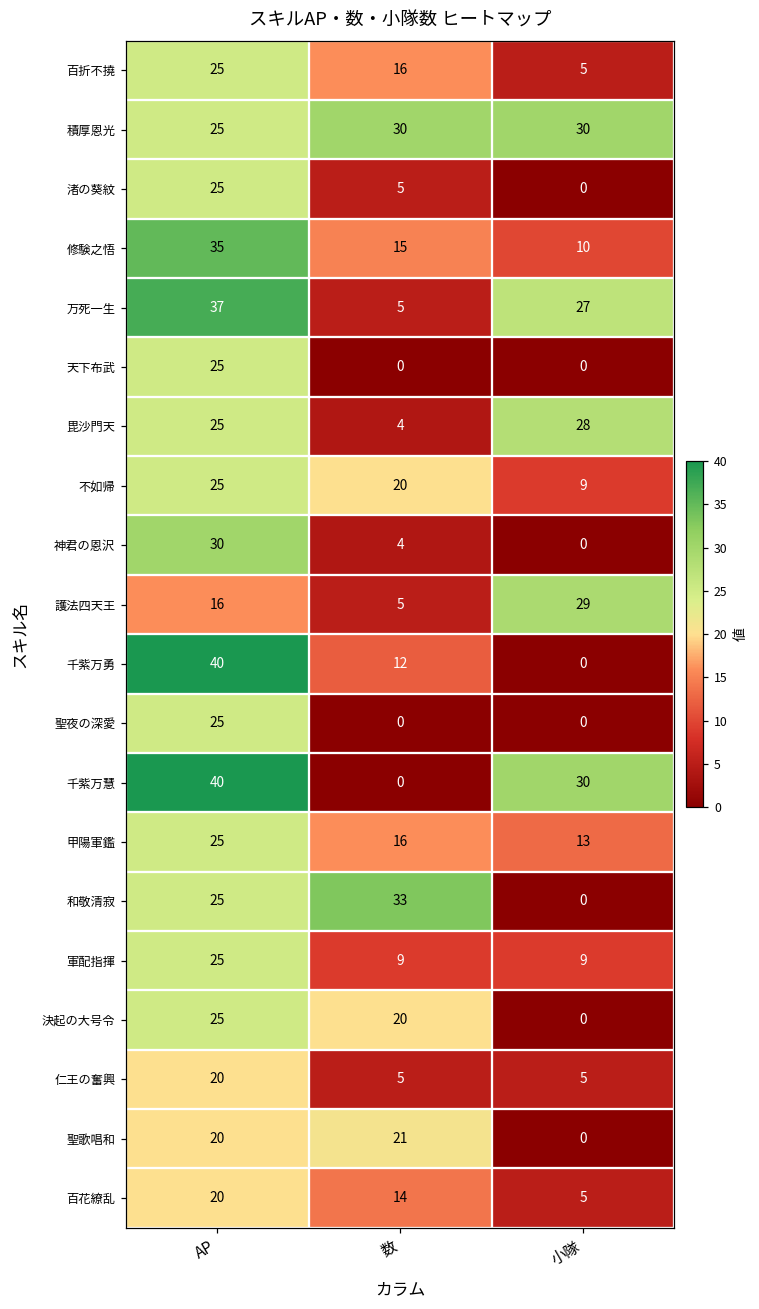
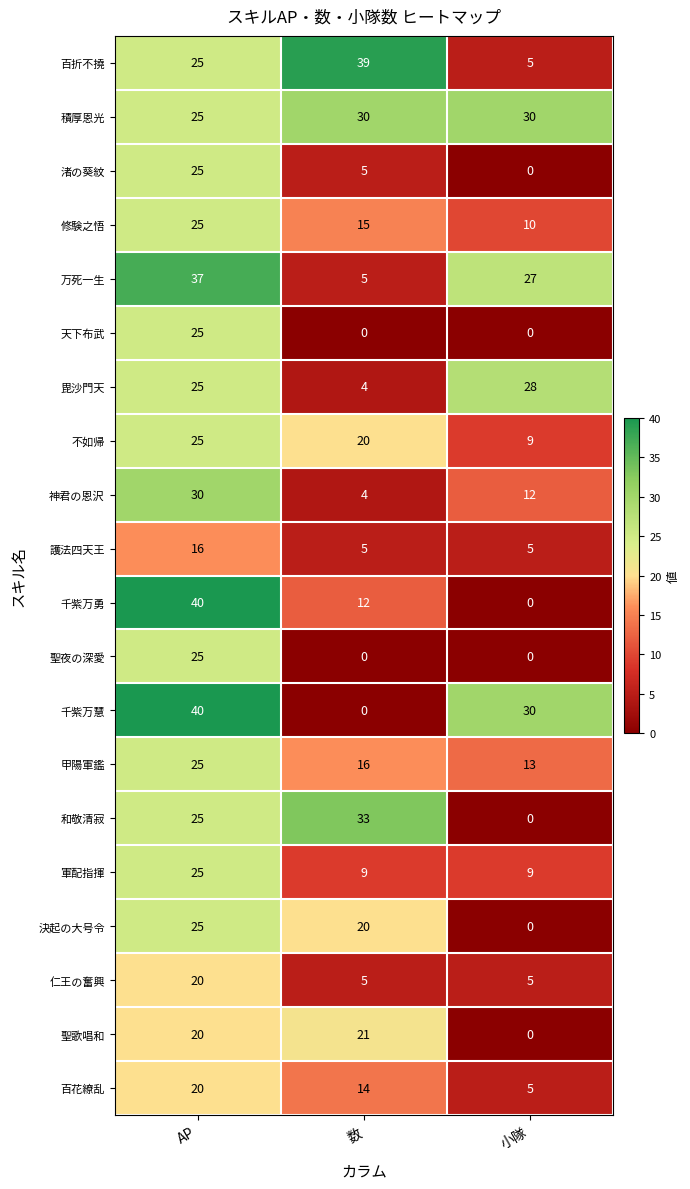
  {
    "百折不撓": {
      "AP": 25,
-     "数": 16,
+     "数": 39,
      "小隊": 5
    },
    "積厚恩光": {
      "AP": 25,
      "数": 30,
      "小隊": 30
    },
    "渚の葵紋": {
      "AP": 25,
      "数": 5,
      "小隊": 0
    },
    "修験之悟": {
-     "AP": 35,
+     "AP": 25,
      "数": 15,
      "小隊": 10
    },
    "万死一生": {
      "AP": 37,
      "数": 5,
      "小隊": 27
    },
    "天下布武": {
      "AP": 25,
      "数": 0,
      "小隊": 0
    },
    "毘沙門天": {
      "AP": 25,
      "数": 4,
      "小隊": 28
    },
    "不如帰": {
      "AP": 25,
      "数": 20,
      "小隊": 9
    },
    "神君の恩沢": {
      "AP": 30,
      "数": 4,
-     "小隊": 0
+     "小隊": 12
    },
    "護法四天王": {
      "AP": 16,
      "数": 5,
-     "小隊": 29
+     "小隊": 5
    },
    "千紫万勇": {
      "AP": 40,
      "数": 12,
      "小隊": 0
    },
    "聖夜の深愛": {
      "AP": 25,
      "数": 0,
      "小隊": 0
    },
    "千紫万慧": {
      "AP": 40,
      "数": 0,
      "小隊": 30
    },
    "甲陽軍鑑": {
      "AP": 25,
      "数": 16,
      "小隊": 13
    },
    "和敬清寂": {
      "AP": 25,
      "数": 33,
      "小隊": 0
    },
    "軍配指揮": {
      "AP": 25,
      "数": 9,
      "小隊": 9
    },
    "決起の大号令": {
      "AP": 25,
      "数": 20,
      "小隊": 0
    },
    "仁王の奮興": {
      "AP": 20,
      "数": 5,
      "小隊": 5
    },
    "聖歌唱和": {
      "AP": 20,
      "数": 21,
      "小隊": 0
    },
    "百花繚乱": {
      "AP": 20,
      "数": 14,
      "小隊": 5
    }
  }
